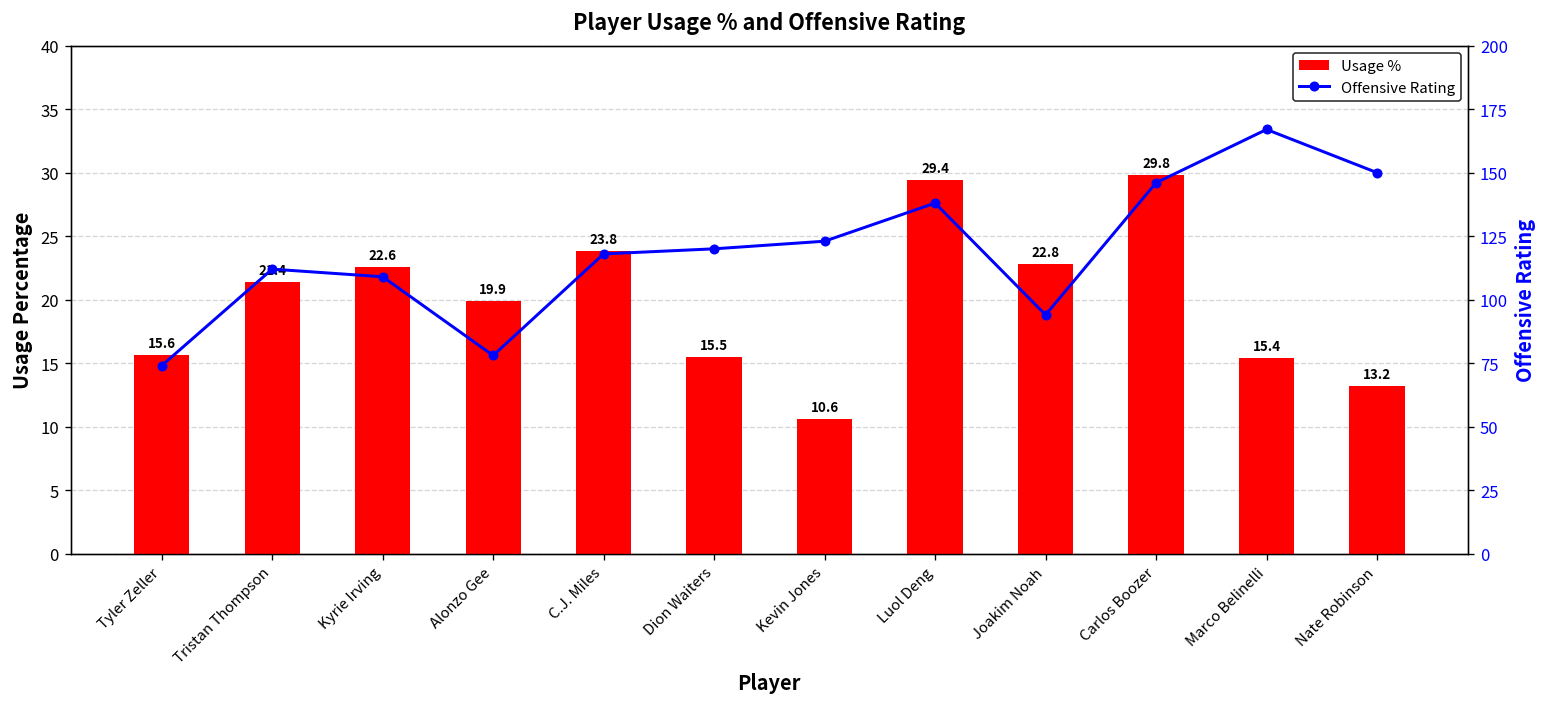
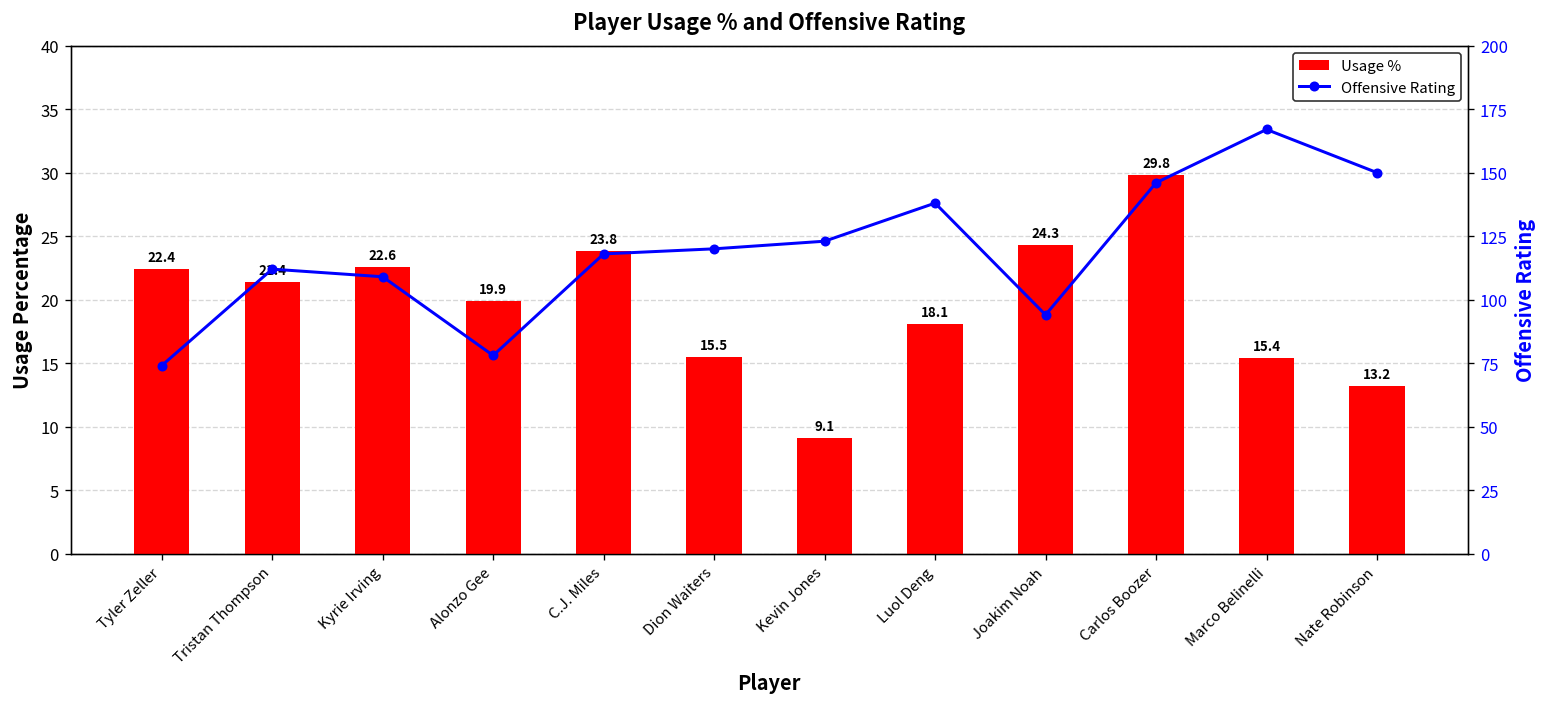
  {
    "Usage %": {
-     "Tyler Zeller": 15.6,
+     "Tyler Zeller": 22.4,
      "Kyrie Irving": 22.6,
      "Alonzo Gee": 19.9,
      "C.J. Miles": 23.8,
      "Dion Waiters": 15.5,
-     "Kevin Jones": 10.6,
-     "Luol Deng": 29.4,
-     "Joakim Noah": 22.8,
+     "Kevin Jones": 9.1,
+     "Luol Deng": 18.1,
+     "Joakim Noah": 24.3,
      "Carlos Boozer": 29.8,
      "Marco Belinelli": 15.4,
      "Nate Robinson": 13.2
    }
  }
